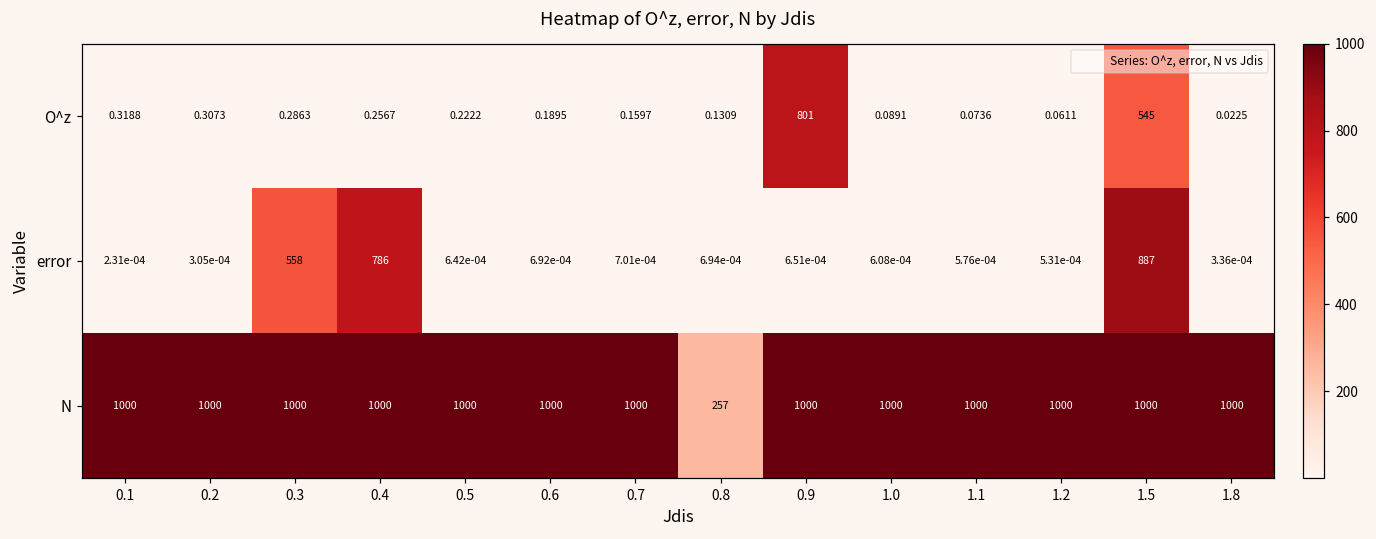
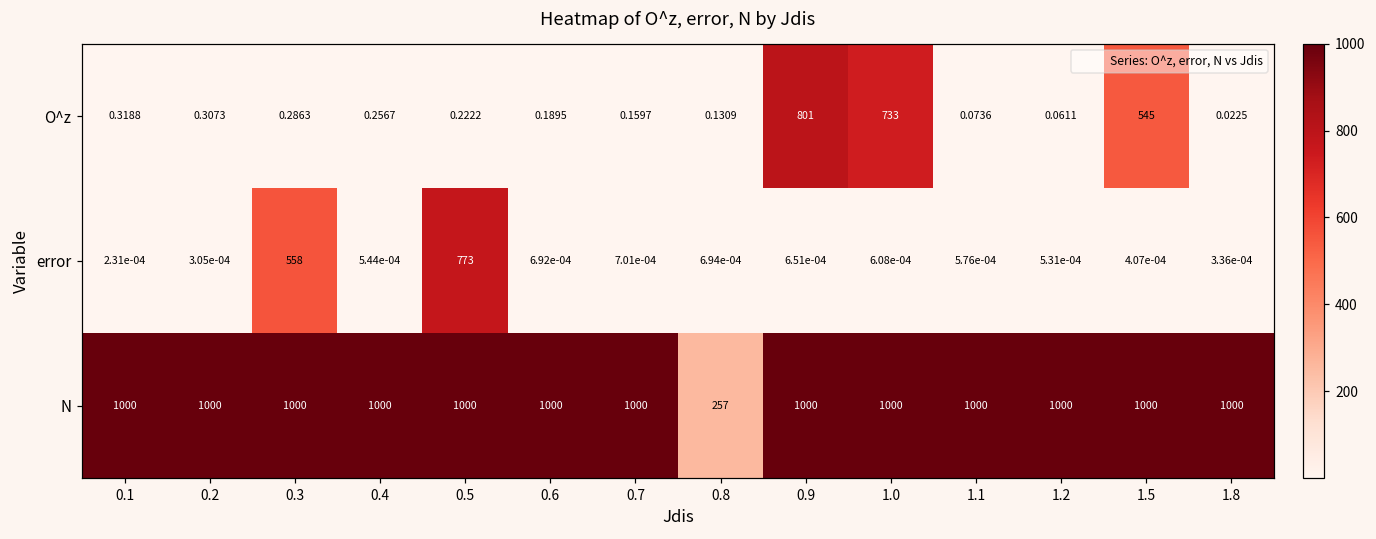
  {
    "O^z": {
      "0.1": "0.3188",
      "0.2": "0.3073",
      "0.3": "0.2863",
      "0.4": "0.2567",
      "0.5": "0.2222",
      "0.6": "0.1895",
      "0.7": "0.1597",
      "0.8": "0.1309",
      "0.9": "801",
-     "1.0": "0.0891",
+     "1.0": "733",
      "1.1": "0.0736",
      "1.2": "0.0611",
      "1.5": "545",
      "1.8": "0.0225"
    },
    "error": {
      "0.1": "2.31e-04",
      "0.2": "3.05e-04",
      "0.3": "558",
-     "0.4": "786",
-     "0.5": "6.42e-04",
+     "0.4": "5.44e-04",
+     "0.5": "773",
      "0.6": "6.92e-04",
      "0.7": "7.01e-04",
      "0.8": "6.94e-04",
      "0.9": "6.51e-04",
      "1.0": "6.08e-04",
      "1.1": "5.76e-04",
      "1.2": "5.31e-04",
-     "1.5": "887",
+     "1.5": "4.07e-04",
      "1.8": "3.36e-04"
    },
    "N": {
      "0.1": "1000",
      "0.2": "1000",
      "0.3": "1000",
      "0.4": "1000",
      "0.5": "1000",
      "0.6": "1000",
      "0.7": "1000",
      "0.8": "257",
      "0.9": "1000",
      "1.0": "1000",
      "1.1": "1000",
      "1.2": "1000",
      "1.5": "1000",
      "1.8": "1000"
    }
  }
